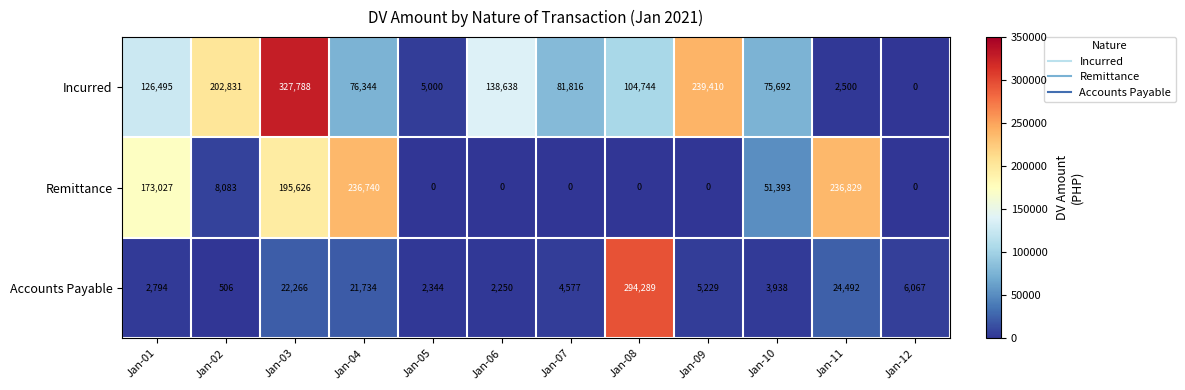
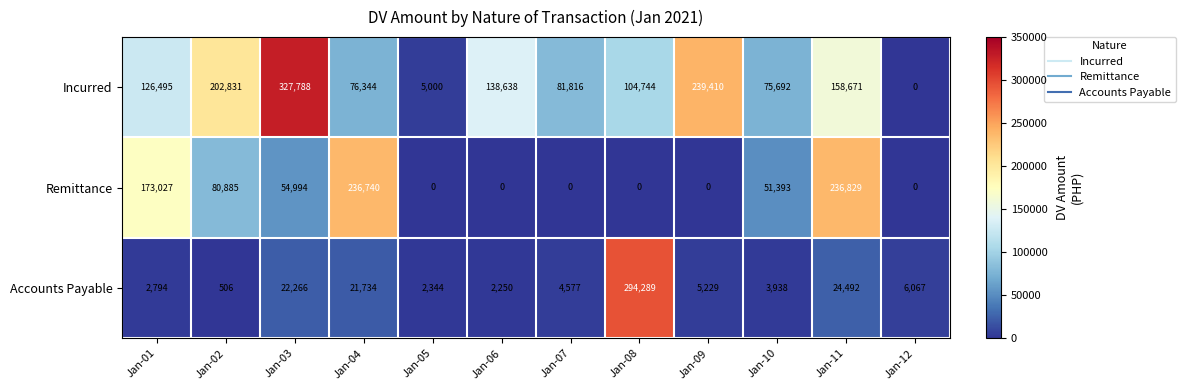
  {
    "Incurred": {
      "Jan-01": "126,495",
      "Jan-02": "202,831",
      "Jan-03": "327,788",
      "Jan-04": "76,344",
      "Jan-05": "5,000",
      "Jan-06": "138,638",
      "Jan-07": "81,816",
      "Jan-08": "104,744",
      "Jan-09": "239,410",
      "Jan-10": "75,692",
-     "Jan-11": "2,500",
+     "Jan-11": "158,671",
      "Jan-12": "0"
    },
    "Remittance": {
      "Jan-01": "173,027",
-     "Jan-02": "8,083",
-     "Jan-03": "195,626",
+     "Jan-02": "80,885",
+     "Jan-03": "54,994",
      "Jan-04": "236,740",
      "Jan-05": "0",
      "Jan-06": "0",
      "Jan-07": "0",
      "Jan-08": "0",
      "Jan-09": "0",
      "Jan-10": "51,393",
      "Jan-11": "236,829",
      "Jan-12": "0"
    },
    "Accounts Payable": {
      "Jan-01": "2,794",
      "Jan-02": "506",
      "Jan-03": "22,266",
      "Jan-04": "21,734",
      "Jan-05": "2,344",
      "Jan-06": "2,250",
      "Jan-07": "4,577",
      "Jan-08": "294,289",
      "Jan-09": "5,229",
      "Jan-10": "3,938",
      "Jan-11": "24,492",
      "Jan-12": "6,067"
    }
  }
